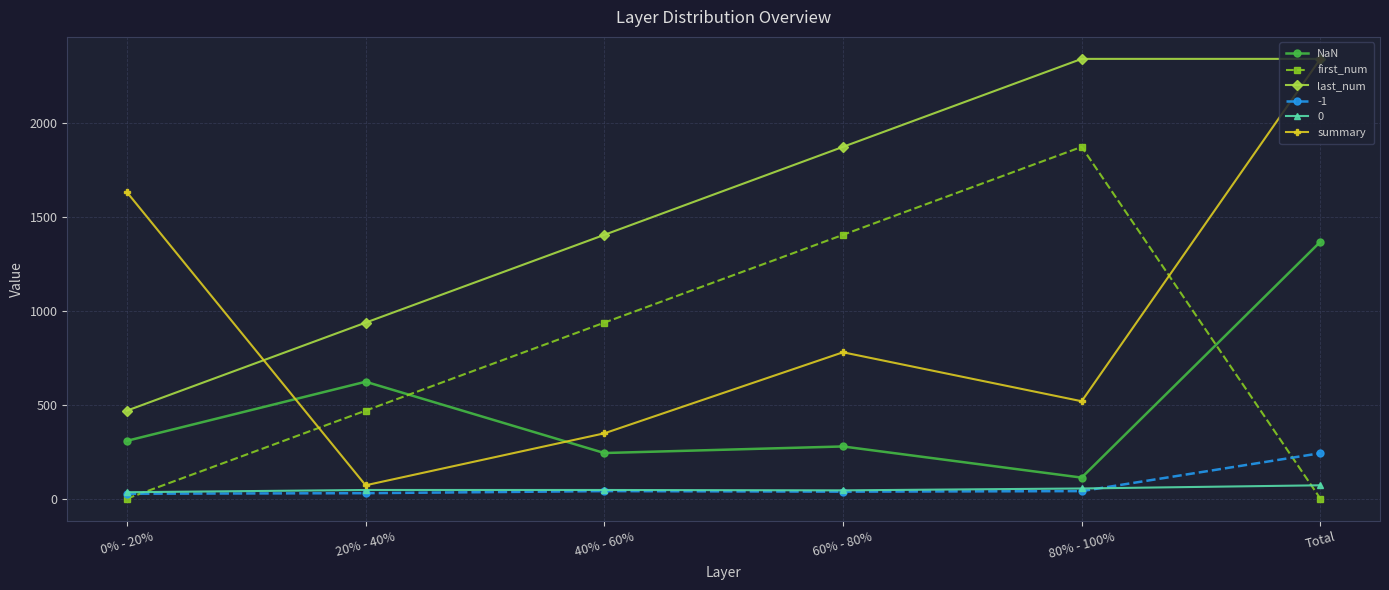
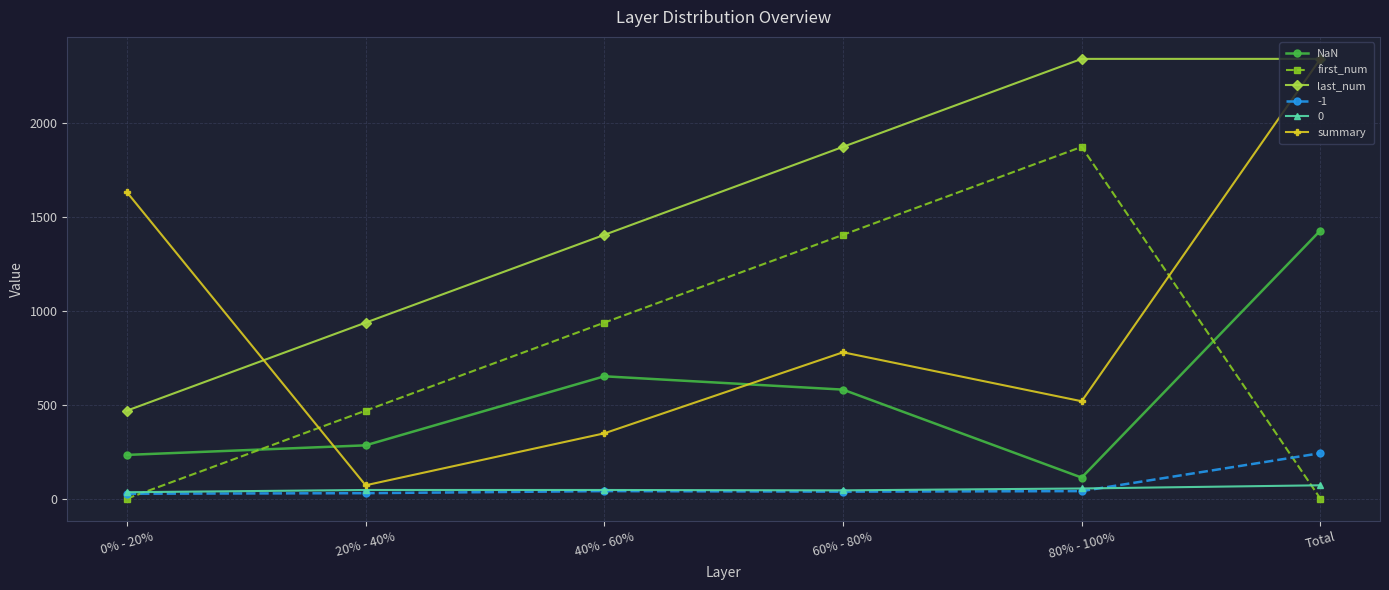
  {
    "NaN": {
-     "0% - 20%": 310,
-     "20% - 40%": 620,
-     "40% - 60%": 240,
-     "60% - 80%": 280,
+     "0% - 20%": 230,
+     "20% - 40%": 280,
+     "40% - 60%": 650,
+     "60% - 80%": 580,
      "80% - 100%": 110,
-     "Total": 1370
+     "Total": 1430
    },
    "-1": {
      "20% - 40%": 30,
      "80% - 100%": 40,
      "Total": 240
    },
    "0": {
      "20% - 40%": 50,
      "80% - 100%": 50,
      "Total": 70
    },
    "summary": {
      "0% - 20%": 1630,
      "20% - 40%": 70,
      "40% - 60%": 350,
      "60% - 80%": 780,
      "80% - 100%": 520
    }
  }
